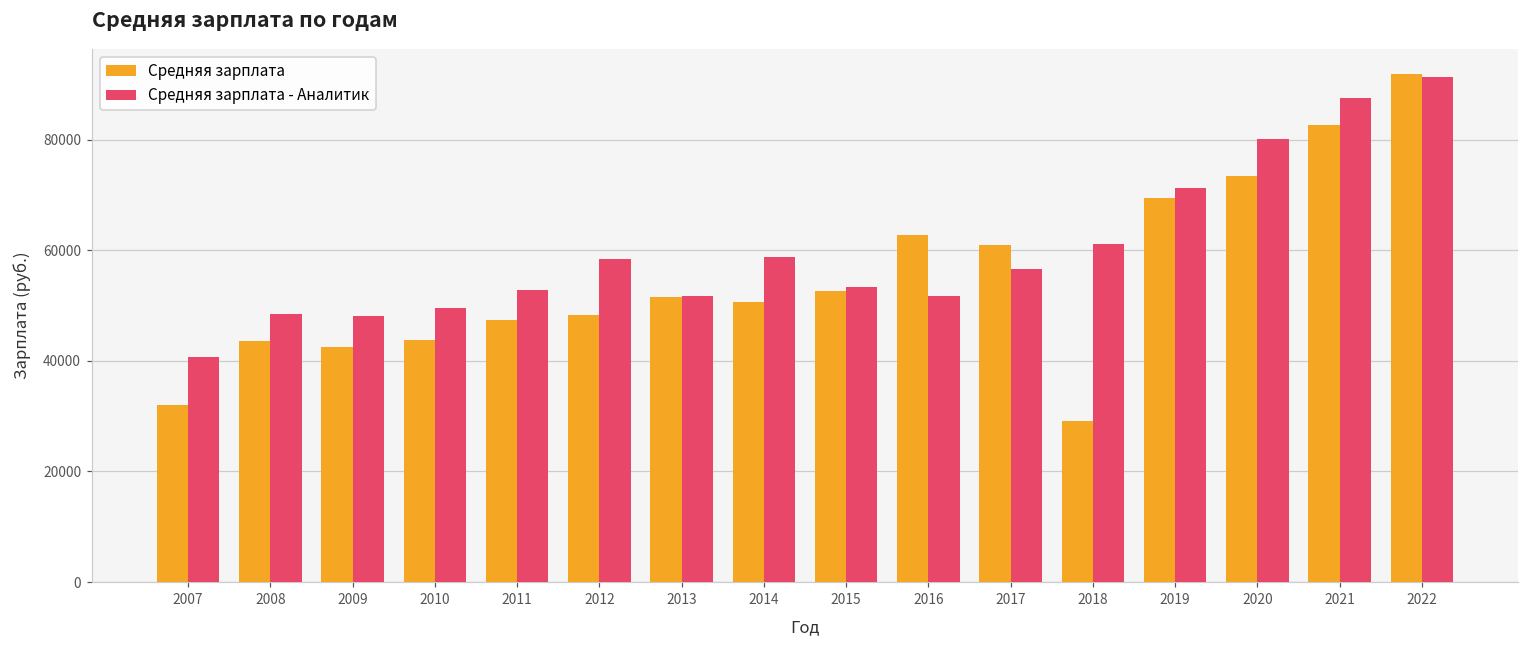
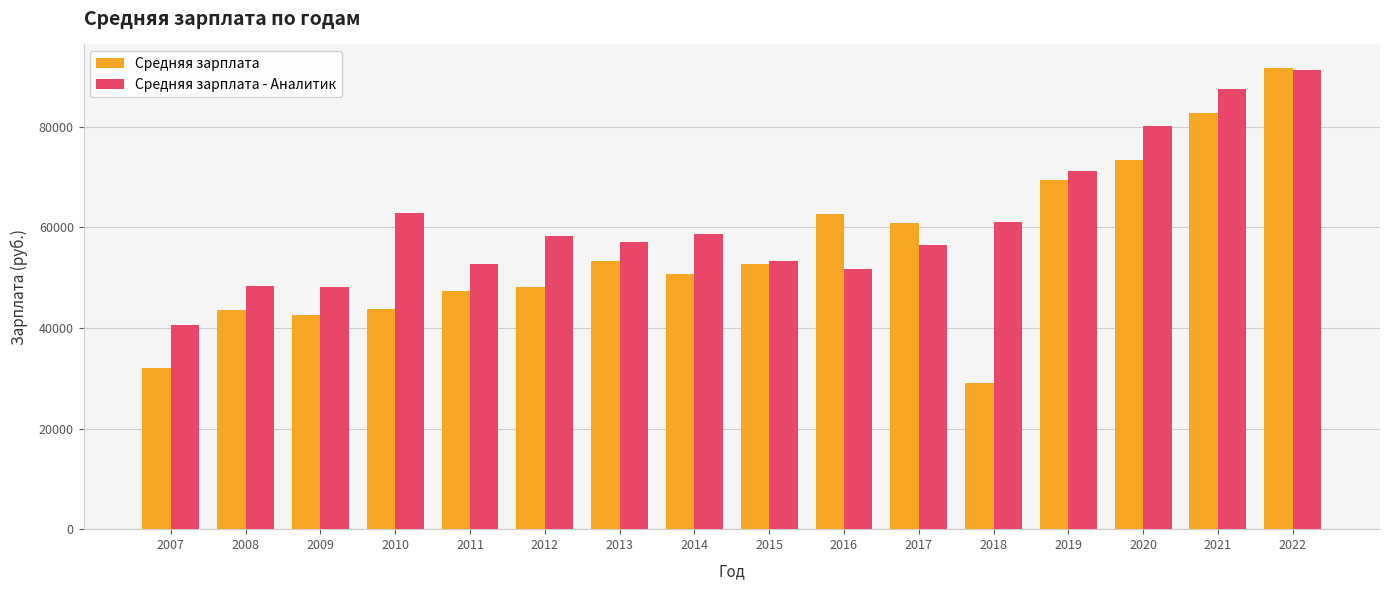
  {
    "Средняя зарплата": {
      "2007": 32000,
      "2008": 44000,
      "2009": 42000,
      "2010": 44000,
      "2011": 47000,
      "2012": 48000,
-     "2013": 52000,
+     "2013": 53000,
      "2014": 51000,
      "2015": 53000,
      "2016": 63000,
      "2017": 61000,
      "2018": 29000,
      "2019": 69000,
      "2020": 73000,
      "2021": 83000,
      "2022": 92000
    },
    "Средняя зарплата - Аналитик": {
      "2007": 41000,
      "2008": 48000,
      "2009": 48000,
-     "2010": 50000,
+     "2010": 63000,
      "2011": 53000,
      "2012": 58000,
-     "2013": 52000,
+     "2013": 57000,
      "2014": 59000,
      "2015": 53000,
      "2016": 52000,
      "2017": 57000,
      "2018": 61000,
      "2019": 71000,
      "2020": 80000,
      "2021": 87000,
      "2022": 91000
    }
  }
